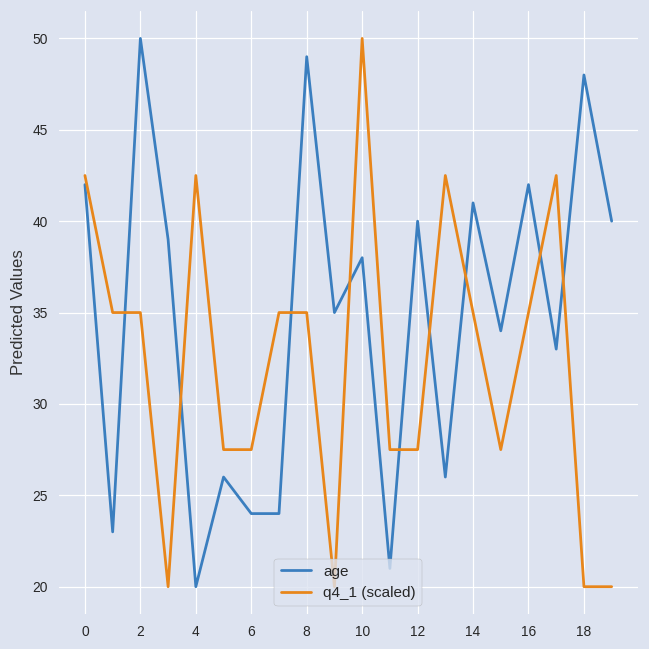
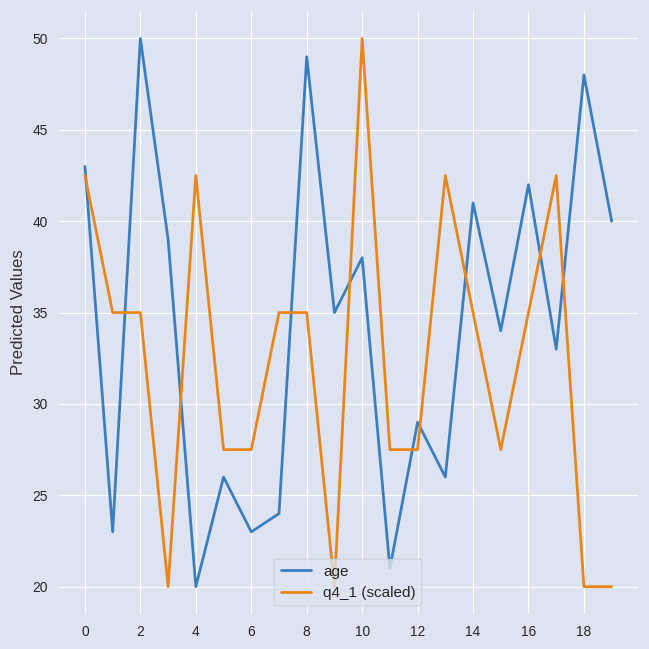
  {
    "age": {
-     "0": 42,
+     "0": 43,
      "2": 50,
      "4": 20,
-     "6": 24,
+     "6": 23,
      "8": 49,
      "10": 38,
-     "12": 40,
+     "12": 29,
      "14": 41,
      "16": 42,
      "18": 48
    },
    "q4_1 (scaled)": {
      "0": 42.5,
      "2": 35,
      "4": 42.5,
      "6": 27.5,
      "8": 35,
      "10": 50,
      "12": 27.5,
      "14": 35,
      "16": 35,
      "18": 20
    }
  }
